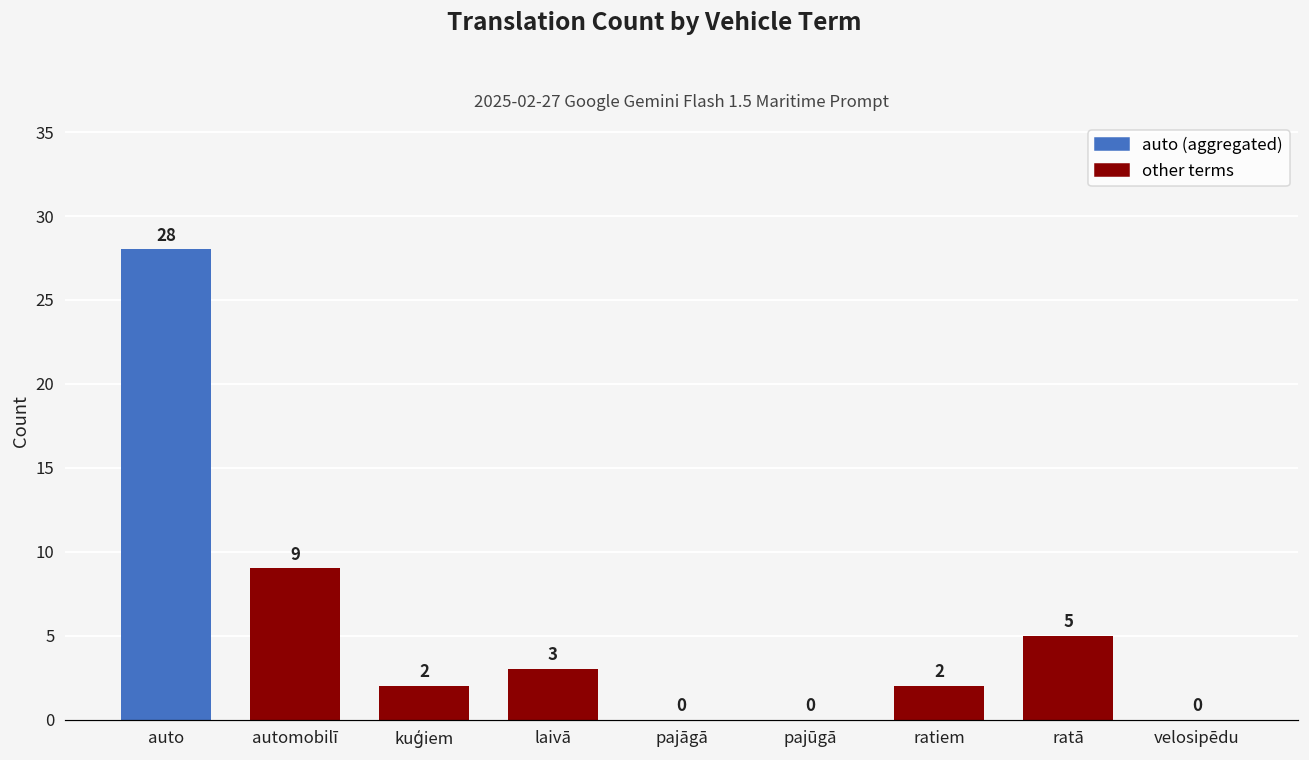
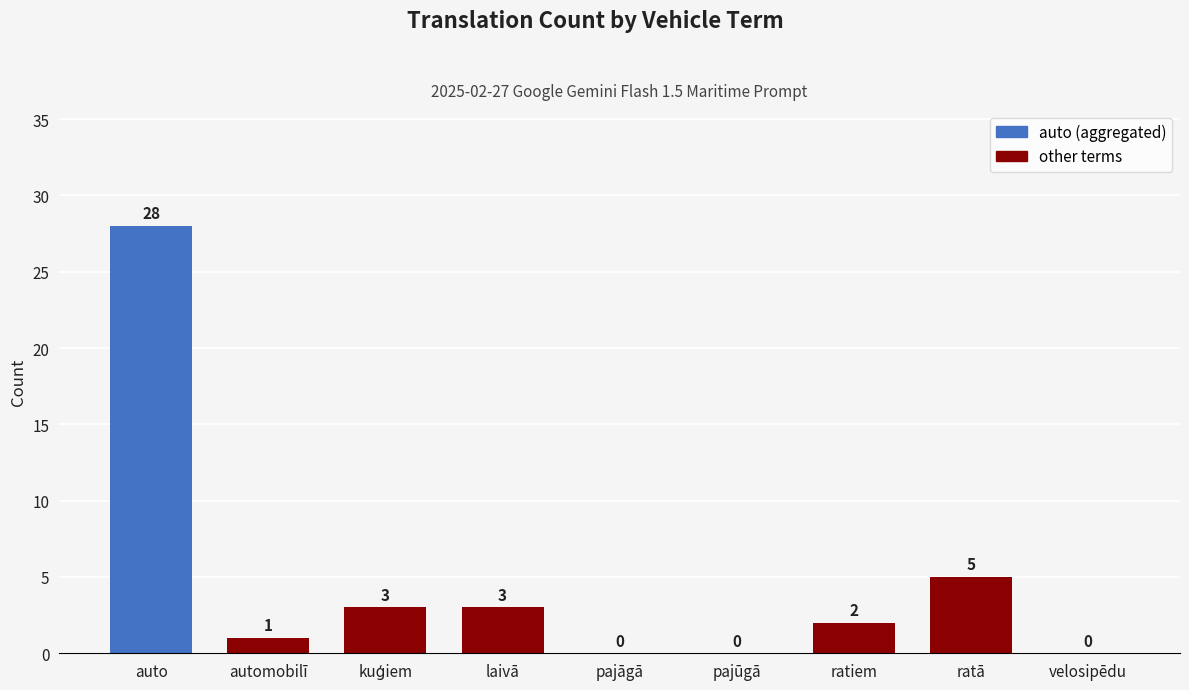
  {
    "auto": 28,
-   "automobilī": 9,
-   "kuģiem": 2,
+   "automobilī": 1,
+   "kuģiem": 3,
    "laivā": 3,
    "pajāgā": 0,
    "pajūgā": 0,
    "ratiem": 2,
    "ratā": 5,
    "velosipēdu": 0
  }
